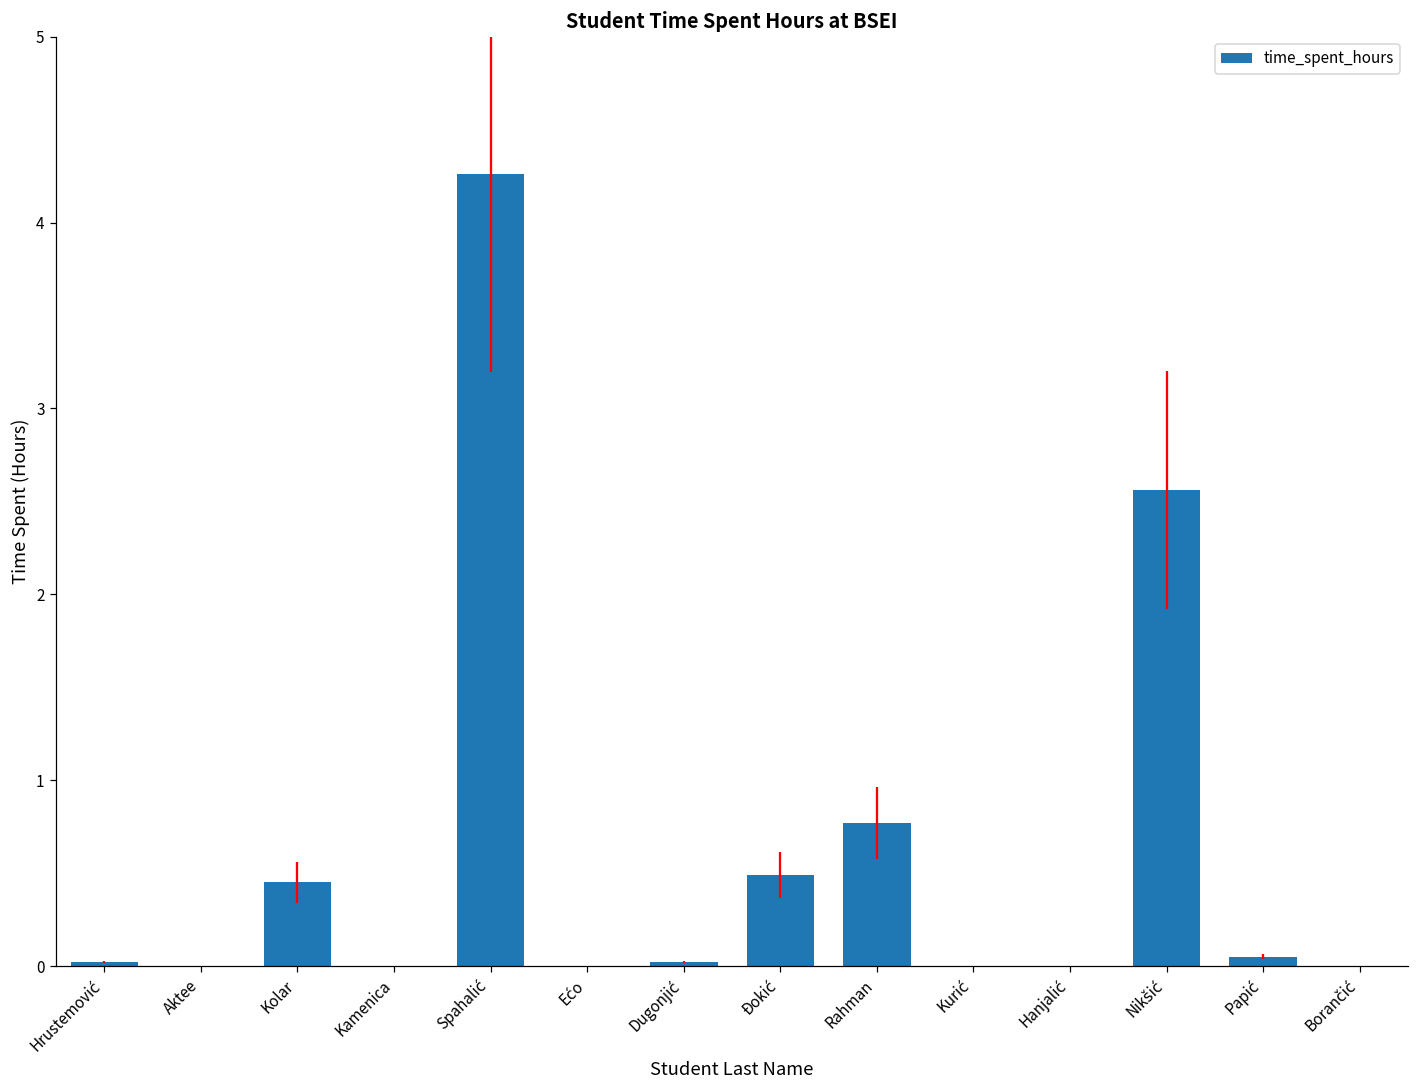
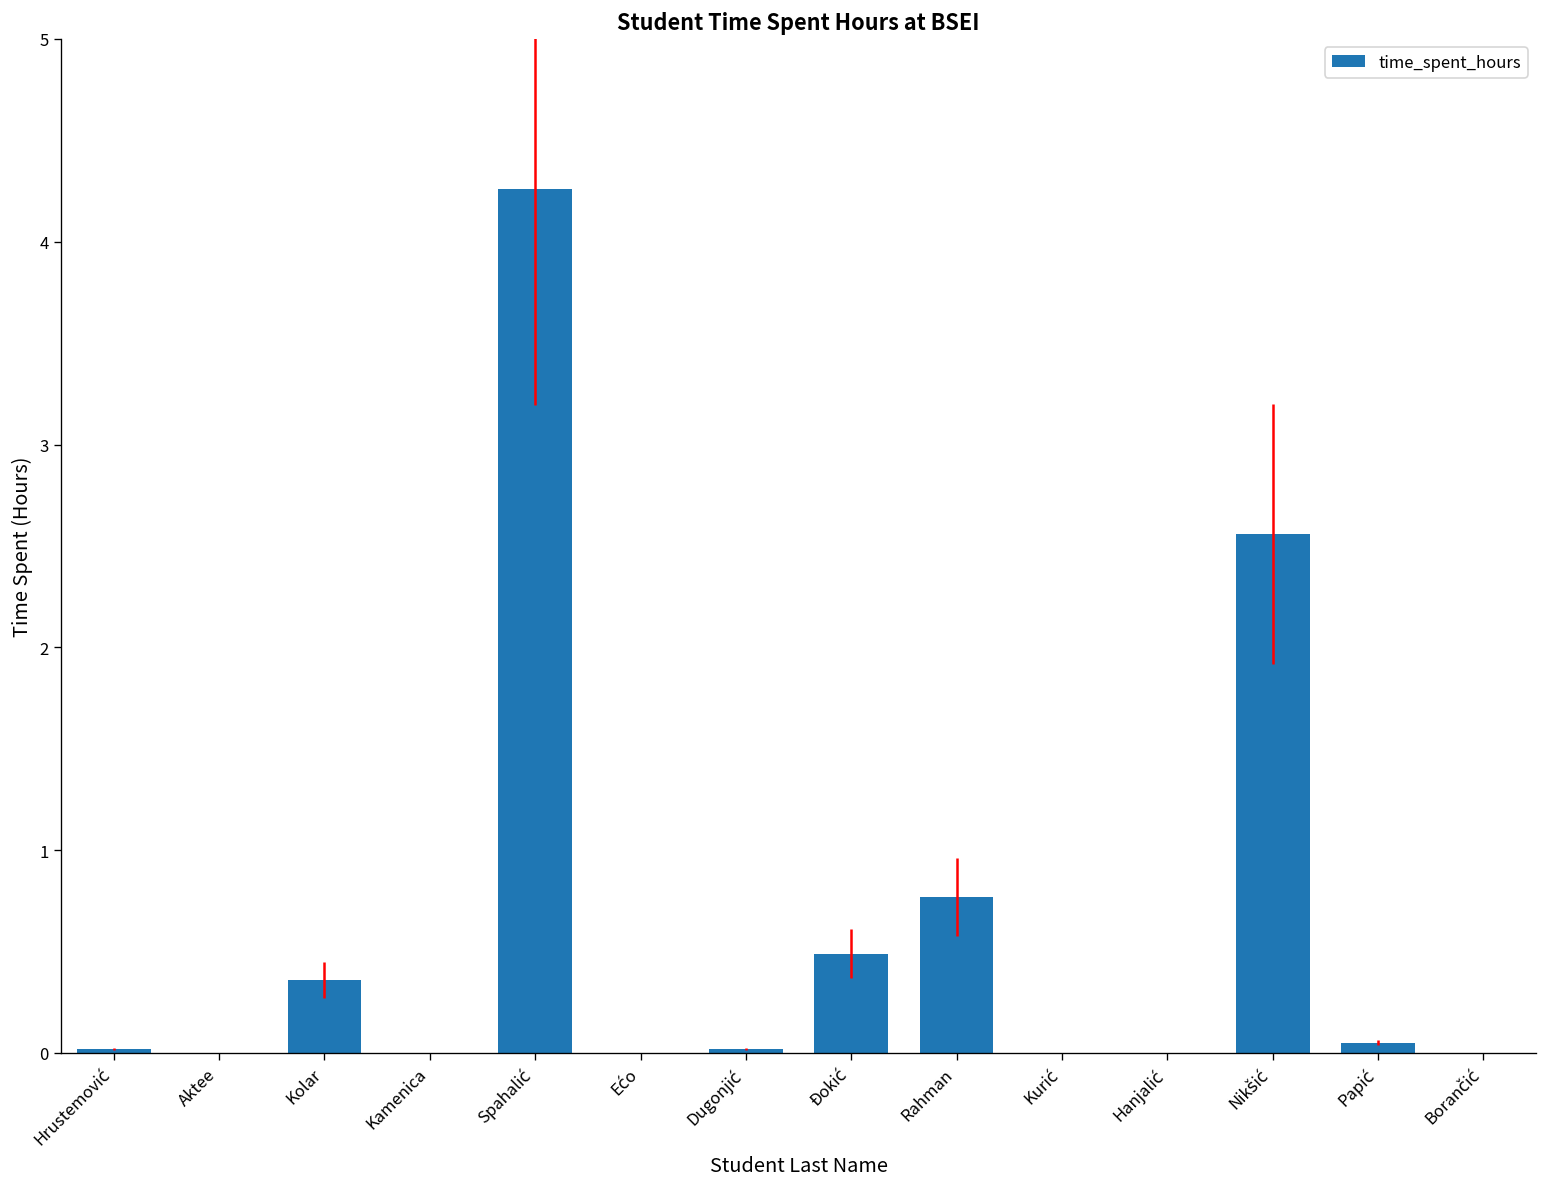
  {
    "Hrustemović": 0.02,
    "Aktee": 0.00,
-   "Kolar": 0.45,
+   "Kolar": 0.36,
    "Kamenica": 0.00,
    "Spahalić": 4.26,
    "Ećo": 0.00,
    "Dugonjić": 0.02,
    "Đokić": 0.49,
    "Rahman": 0.77,
    "Kurić": 0.00,
    "Hanjalić": 0.00,
    "Nikšić": 2.56,
    "Papić": 0.05,
    "Borančić": 0.00
  }
